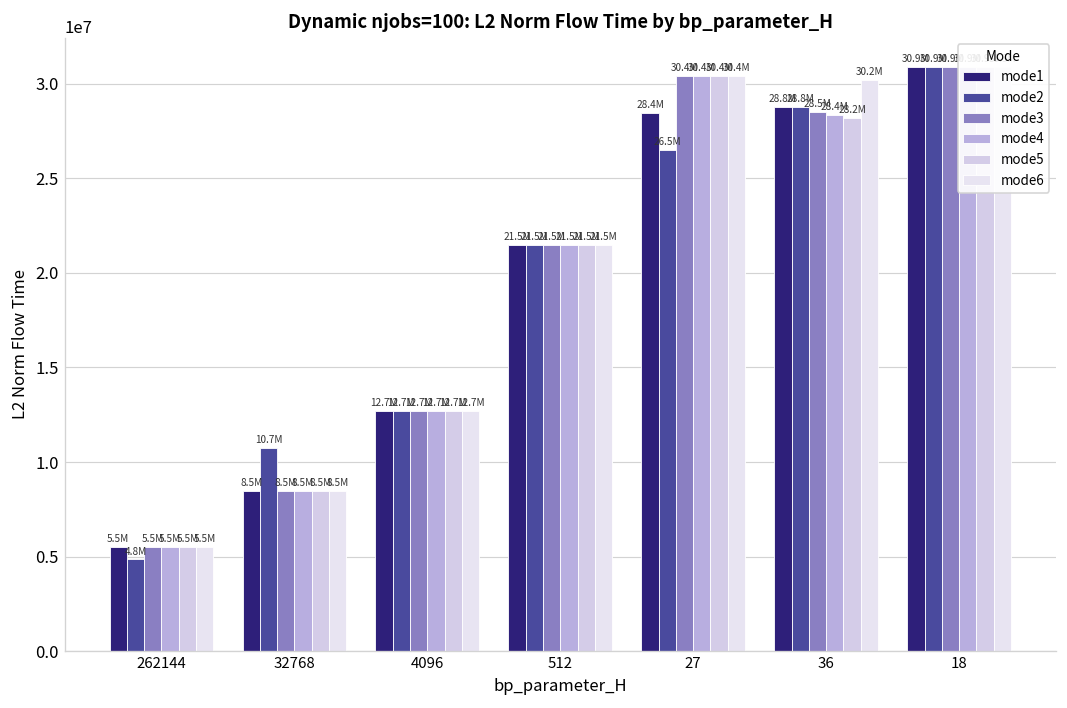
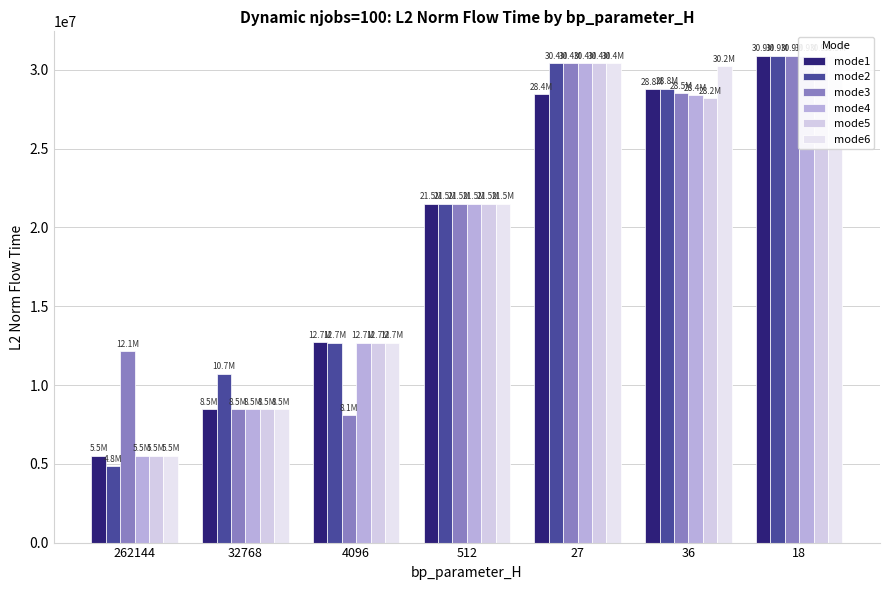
  {
    "mode1": {
      "262144": "5.5M",
      "32768": "8.5M",
      "27": "28.4M"
    },
    "mode2": {
      "262144": "4.8M",
      "32768": "10.7M",
-     "27": "26.5M"
+     "27": "30.4M"
    },
    "mode3": {
-     "262144": "5.5M",
-     "4096": "12.7M"
+     "262144": "12.1M",
+     "4096": "8.1M"
    }
  }
